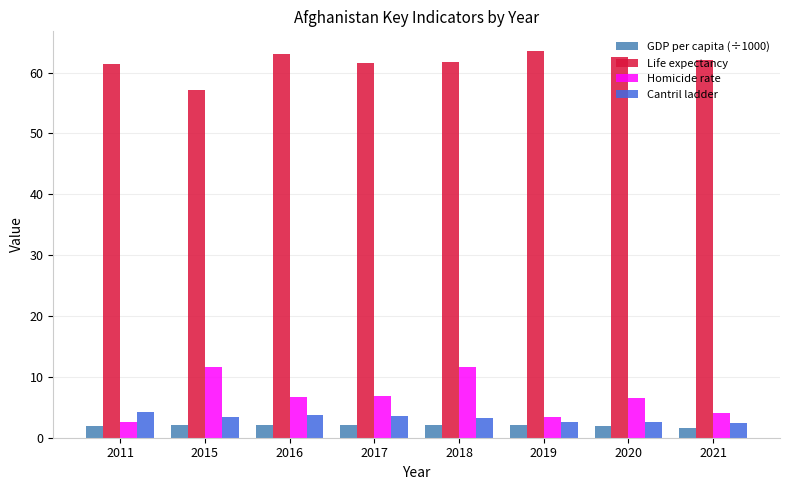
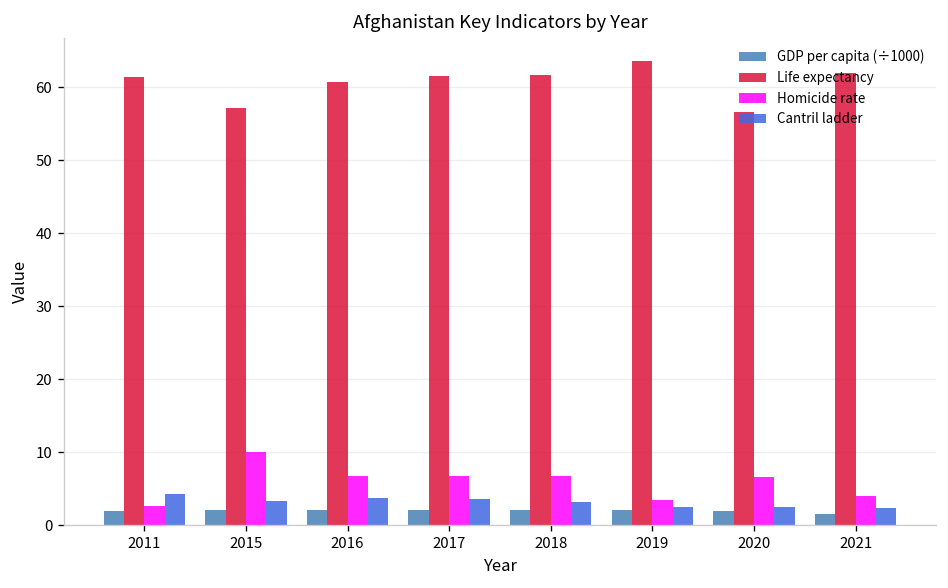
  {
    "Life expectancy": {
      "2011": 61,
      "2015": 57,
-     "2016": 63,
+     "2016": 61,
      "2017": 62,
      "2018": 62,
      "2019": 64,
-     "2020": 63,
+     "2020": 57,
      "2021": 62
    },
    "Homicide rate": {
      "2011": 3,
-     "2015": 12,
+     "2015": 10,
      "2016": 7,
      "2017": 7,
-     "2018": 12,
+     "2018": 7,
      "2019": 3,
      "2020": 7,
      "2021": 4
    }
  }
